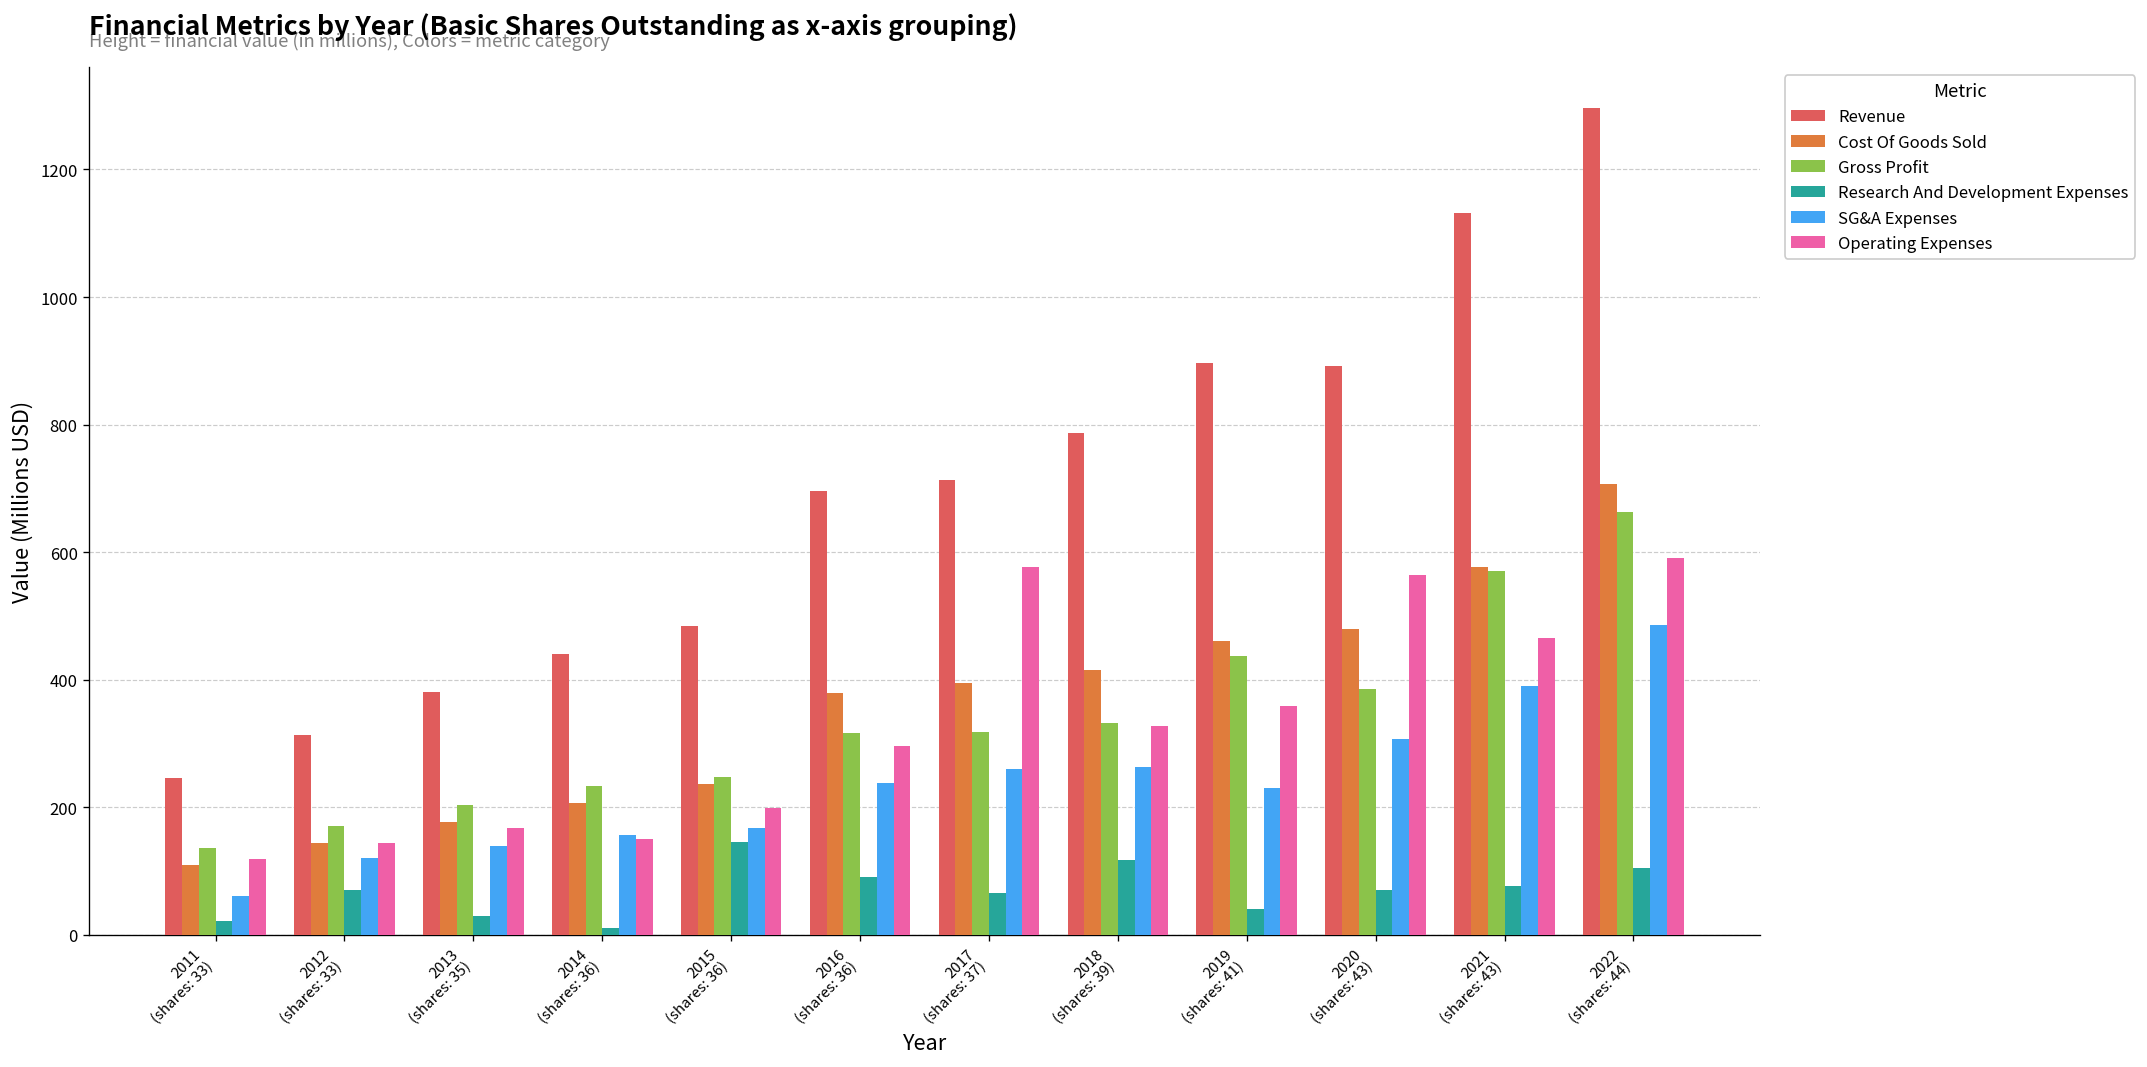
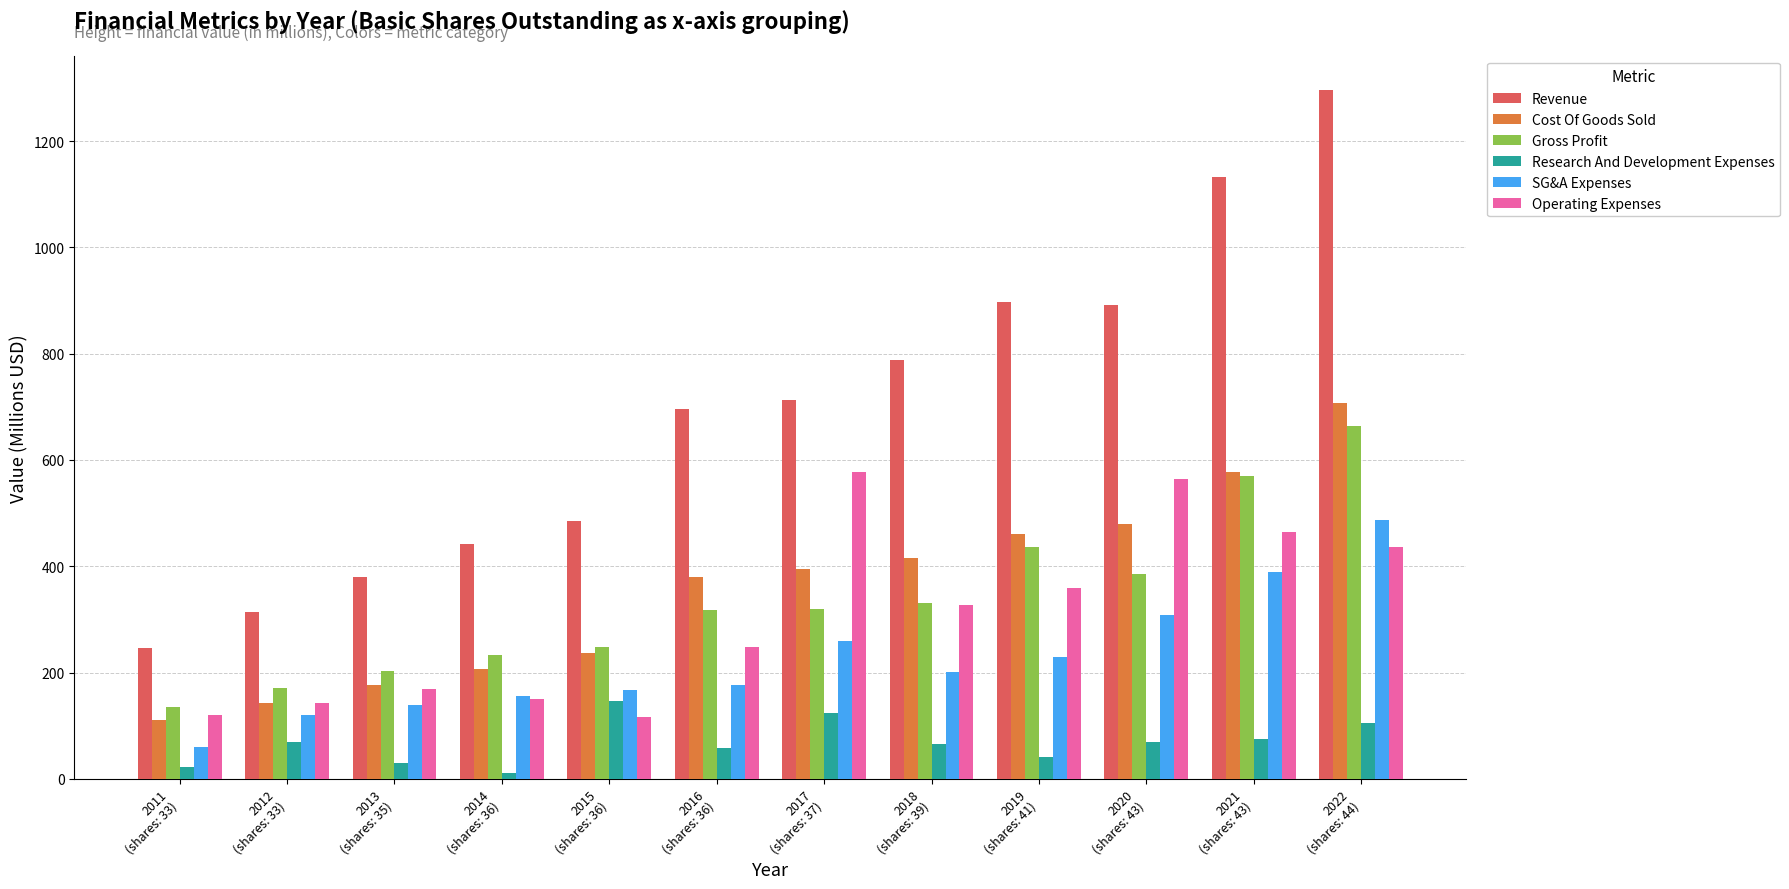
  {
    "Gross Profit": {
      "2011 (shares: 33)": 140,
      "2012 (shares: 33)": 170,
      "2013 (shares: 35)": 200,
      "2014 (shares: 36)": 230,
      "2015 (shares: 36)": 250,
      "2016 (shares: 36)": 320,
      "2017 (shares: 37)": 320,
      "2018 (shares: 39)": 330,
      "2019 (shares: 41)": 440,
      "2020 (shares: 43)": 390,
      "2021 (shares: 43)": 570,
      "2022 (shares: 44)": 660
    },
    "Research And Development Expenses": {
      "2011 (shares: 33)": 20,
      "2012 (shares: 33)": 70,
      "2013 (shares: 35)": 30,
      "2014 (shares: 36)": 10,
      "2015 (shares: 36)": 150,
-     "2016 (shares: 36)": 90,
-     "2017 (shares: 37)": 70,
-     "2018 (shares: 39)": 120,
+     "2016 (shares: 36)": 60,
+     "2017 (shares: 37)": 120,
+     "2018 (shares: 39)": 60,
      "2019 (shares: 41)": 40,
      "2020 (shares: 43)": 70,
      "2021 (shares: 43)": 80,
      "2022 (shares: 44)": 100
    },
    "SG&A Expenses": {
      "2011 (shares: 33)": 60,
      "2012 (shares: 33)": 120,
      "2013 (shares: 35)": 140,
      "2014 (shares: 36)": 160,
      "2015 (shares: 36)": 170,
-     "2016 (shares: 36)": 240,
+     "2016 (shares: 36)": 180,
      "2017 (shares: 37)": 260,
-     "2018 (shares: 39)": 260,
+     "2018 (shares: 39)": 200,
      "2019 (shares: 41)": 230,
      "2020 (shares: 43)": 310,
      "2021 (shares: 43)": 390,
      "2022 (shares: 44)": 490
    },
    "Operating Expenses": {
      "2011 (shares: 33)": 120,
      "2012 (shares: 33)": 140,
      "2013 (shares: 35)": 170,
      "2014 (shares: 36)": 150,
-     "2015 (shares: 36)": 200,
-     "2016 (shares: 36)": 300,
+     "2015 (shares: 36)": 120,
+     "2016 (shares: 36)": 250,
      "2017 (shares: 37)": 580,
      "2018 (shares: 39)": 330,
      "2019 (shares: 41)": 360,
      "2020 (shares: 43)": 560,
      "2021 (shares: 43)": 470,
-     "2022 (shares: 44)": 590
+     "2022 (shares: 44)": 440
    }
  }
